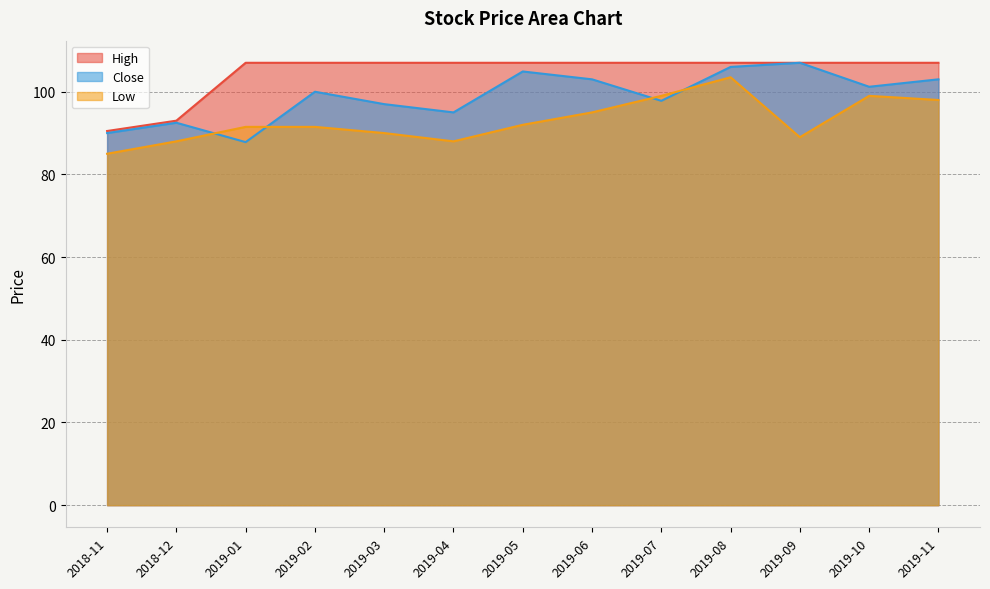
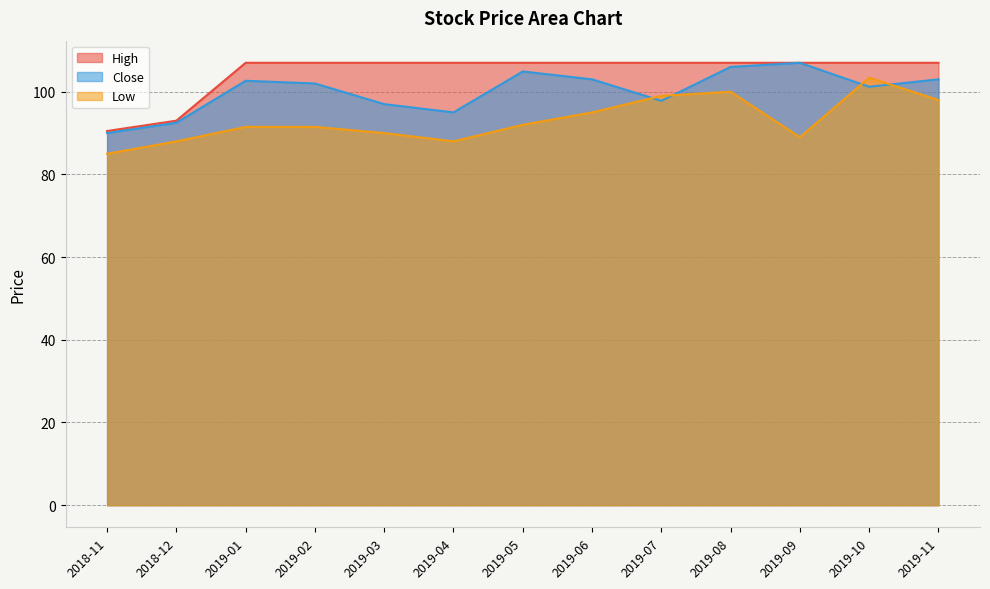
  {
    "High": {
      "2019-01": 107,
      "2019-02": 107,
      "2019-03": 107,
      "2019-04": 107,
      "2019-05": 107,
      "2019-06": 107,
      "2019-07": 107,
      "2019-08": 107,
      "2019-10": 107,
      "2019-11": 107
    },
    "Close": {
-     "2019-01": 88,
-     "2019-02": 100,
+     "2019-01": 103,
+     "2019-02": 102,
      "2019-03": 97,
      "2019-04": 95,
      "2019-05": 105,
      "2019-06": 103,
      "2019-07": 98,
      "2019-08": 106,
      "2019-10": 101,
      "2019-11": 103
    },
    "Low": {
      "2018-11": 85,
      "2018-12": 88,
      "2019-01": 92,
      "2019-02": 92,
      "2019-03": 90,
      "2019-04": 88,
      "2019-05": 92,
      "2019-06": 95,
      "2019-07": 99,
-     "2019-08": 104,
+     "2019-08": 100,
      "2019-09": 89,
-     "2019-10": 99,
+     "2019-10": 103,
      "2019-11": 98
    }
  }
